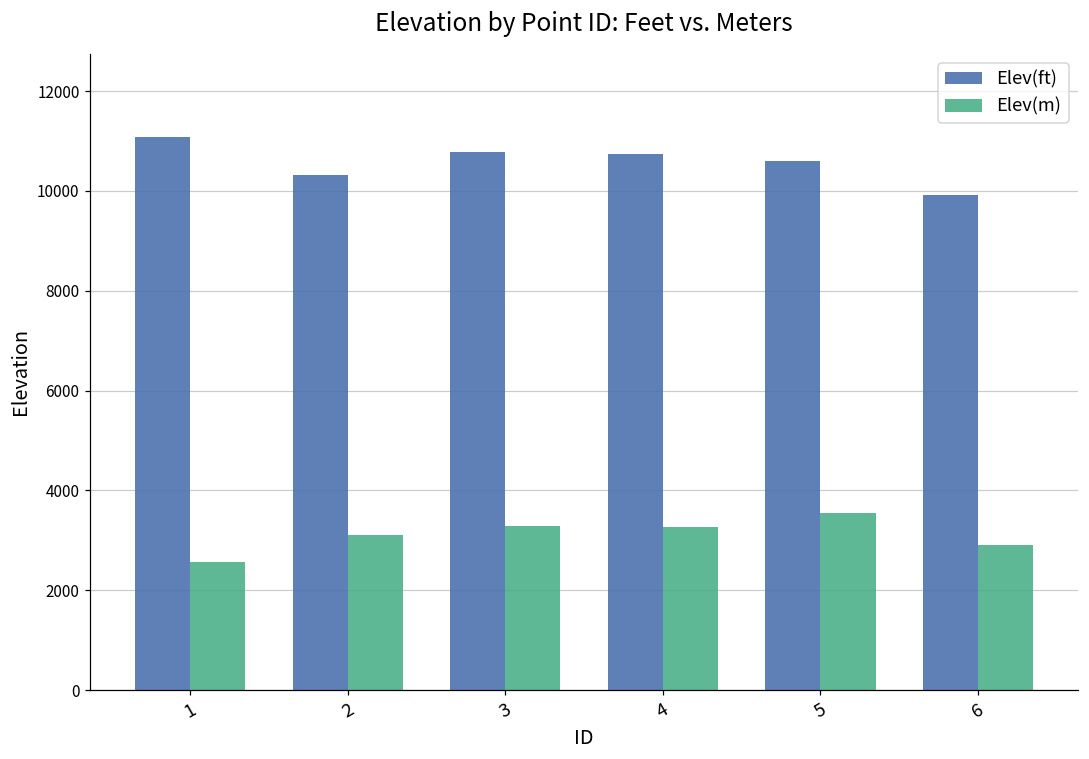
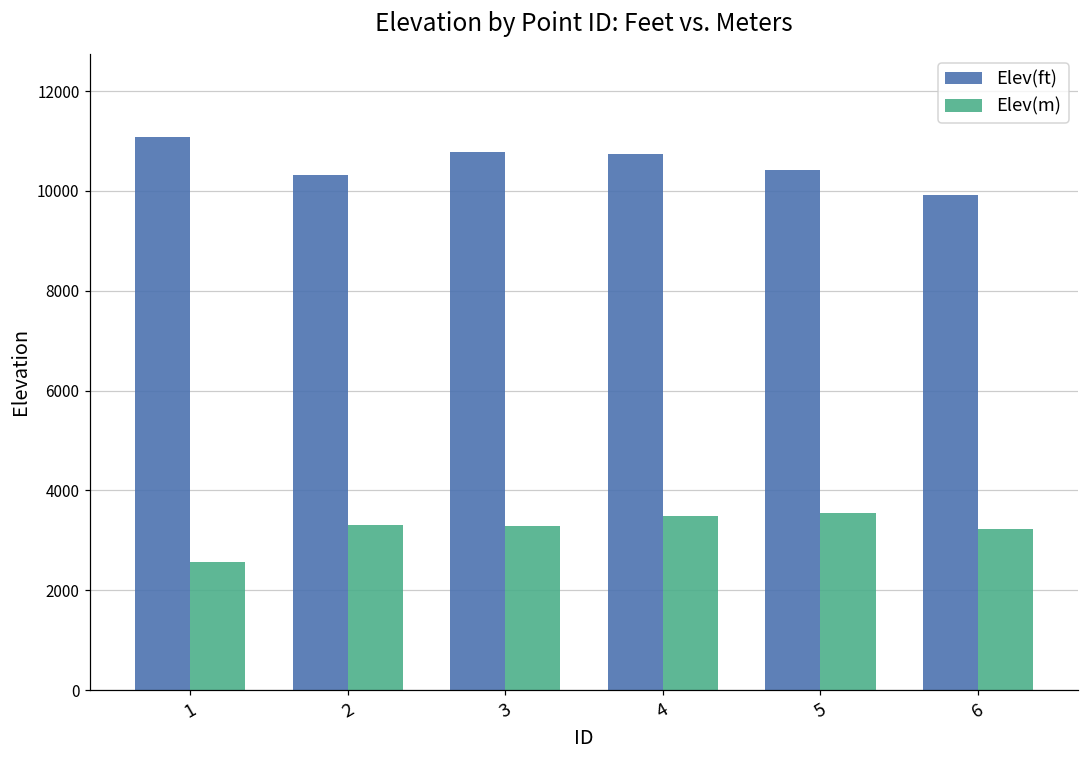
  {
    "Elev(ft)": {
      "1": 11100,
      "2": 10300,
      "3": 10800,
      "4": 10700,
-     "5": 10600,
+     "5": 10400,
      "6": 9900
    },
    "Elev(m)": {
      "1": 2600,
-     "2": 3100,
+     "2": 3300,
      "3": 3300,
-     "4": 3300,
+     "4": 3500,
      "5": 3500,
-     "6": 2900
+     "6": 3200
    }
  }
